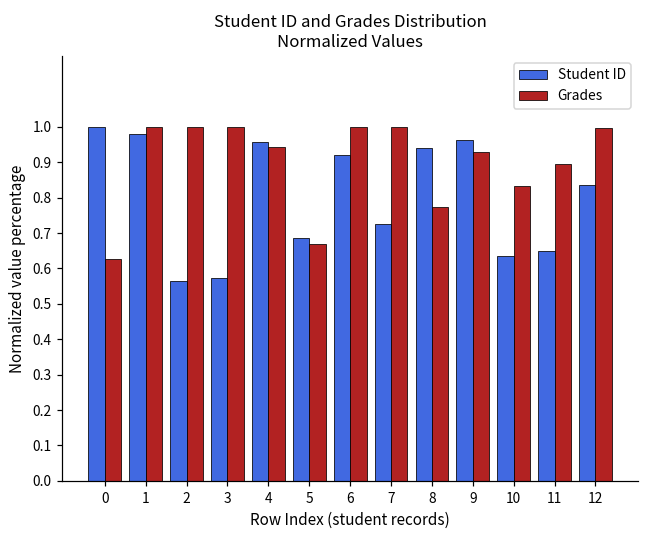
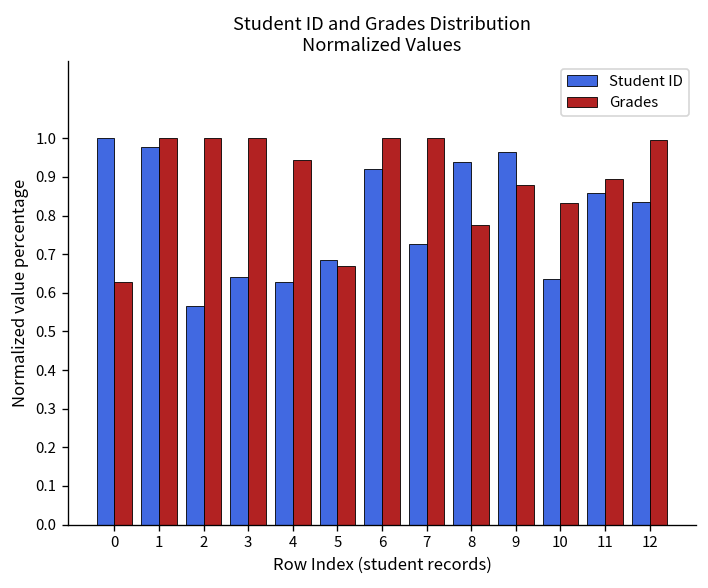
  {
    "Student ID": {
      "0": 1.00,
      "1": 0.98,
      "2": 0.57,
-     "3": 0.57,
-     "4": 0.96,
+     "3": 0.64,
+     "4": 0.63,
      "5": 0.69,
      "6": 0.92,
      "7": 0.73,
      "8": 0.94,
      "9": 0.96,
      "10": 0.64,
-     "11": 0.65,
+     "11": 0.86,
      "12": 0.83
    },
    "Grades": {
      "0": 0.63,
      "1": 1.00,
      "2": 1.00,
      "3": 1.00,
      "4": 0.94,
      "5": 0.67,
      "6": 1.00,
      "7": 1.00,
      "8": 0.77,
-     "9": 0.93,
+     "9": 0.88,
      "10": 0.83,
      "11": 0.90,
      "12": 1.00
    }
  }
